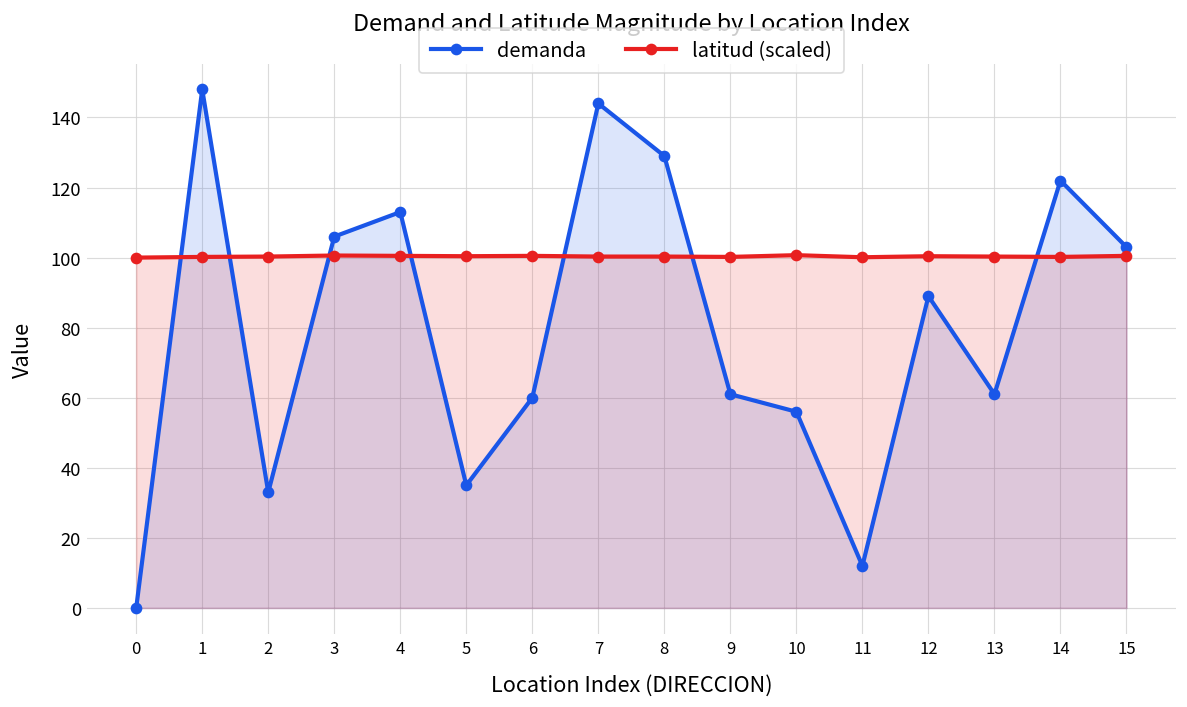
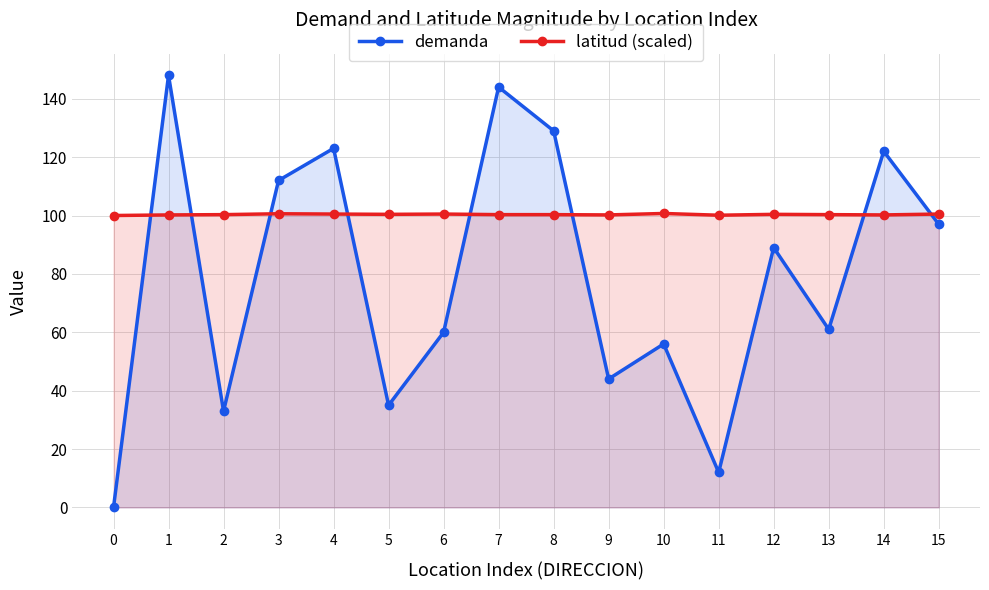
  {
    "demanda": {
      "0": 0,
      "1": 148,
      "2": 33,
-     "3": 106,
-     "4": 113,
+     "3": 112,
+     "4": 123,
      "5": 35,
      "6": 60,
      "7": 144,
      "8": 129,
-     "9": 61,
+     "9": 44,
      "10": 56,
      "11": 12,
      "12": 89,
      "13": 61,
      "14": 122,
-     "15": 103
+     "15": 97
    },
    "latitud (scaled)": {
      "0": 100,
      "1": 100,
      "2": 100,
      "3": 101,
      "4": 101,
      "5": 100,
      "6": 101,
      "7": 100,
      "8": 100,
      "9": 100,
      "10": 101,
      "11": 100,
      "12": 100,
      "13": 100,
      "14": 100,
      "15": 101
    }
  }
